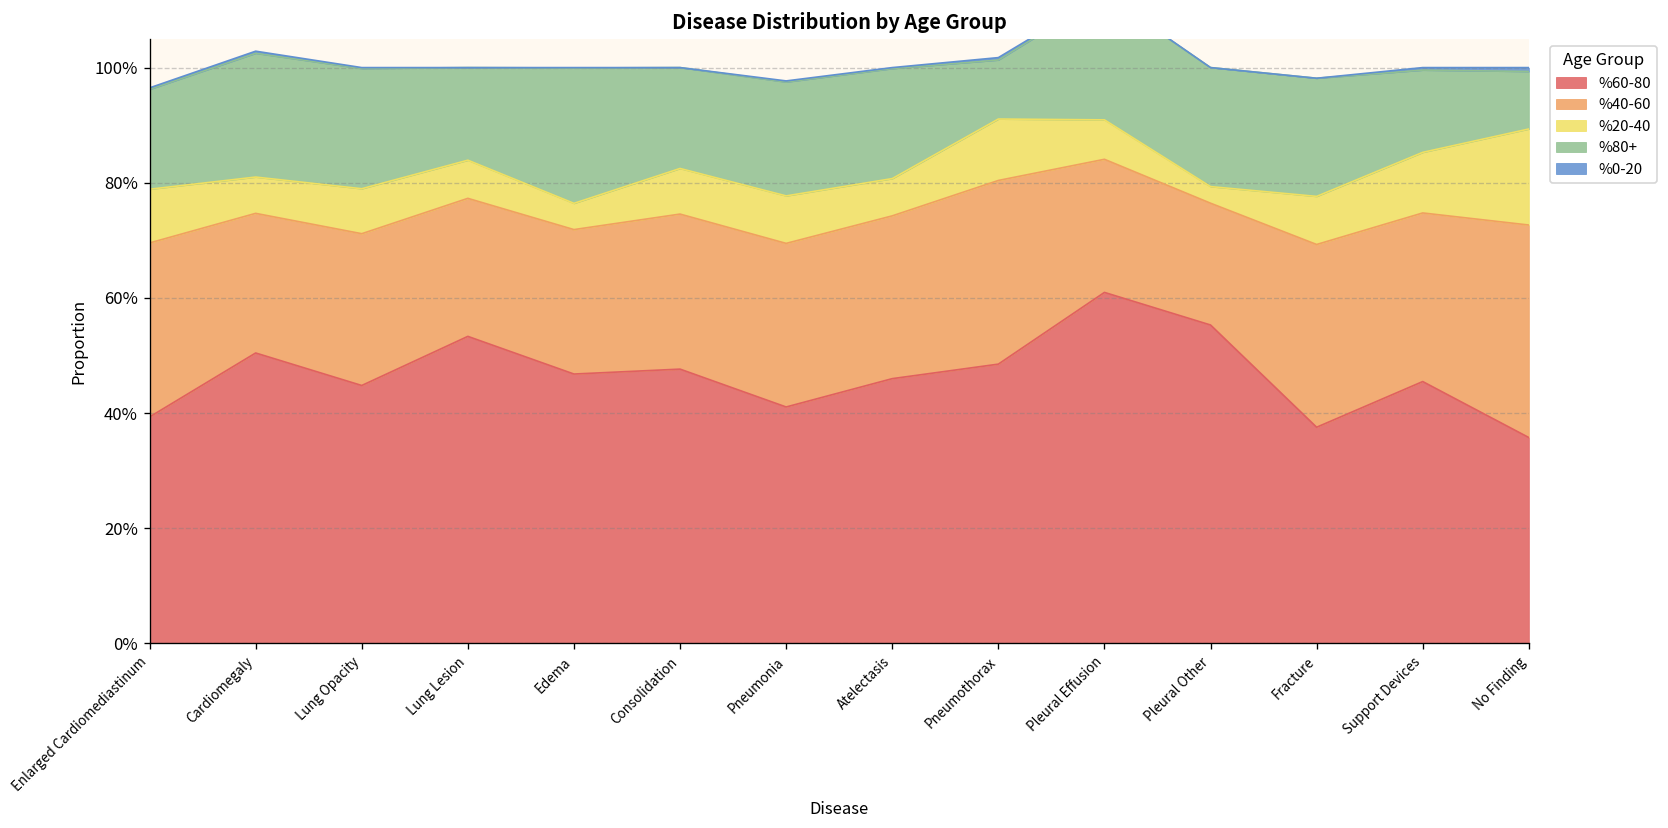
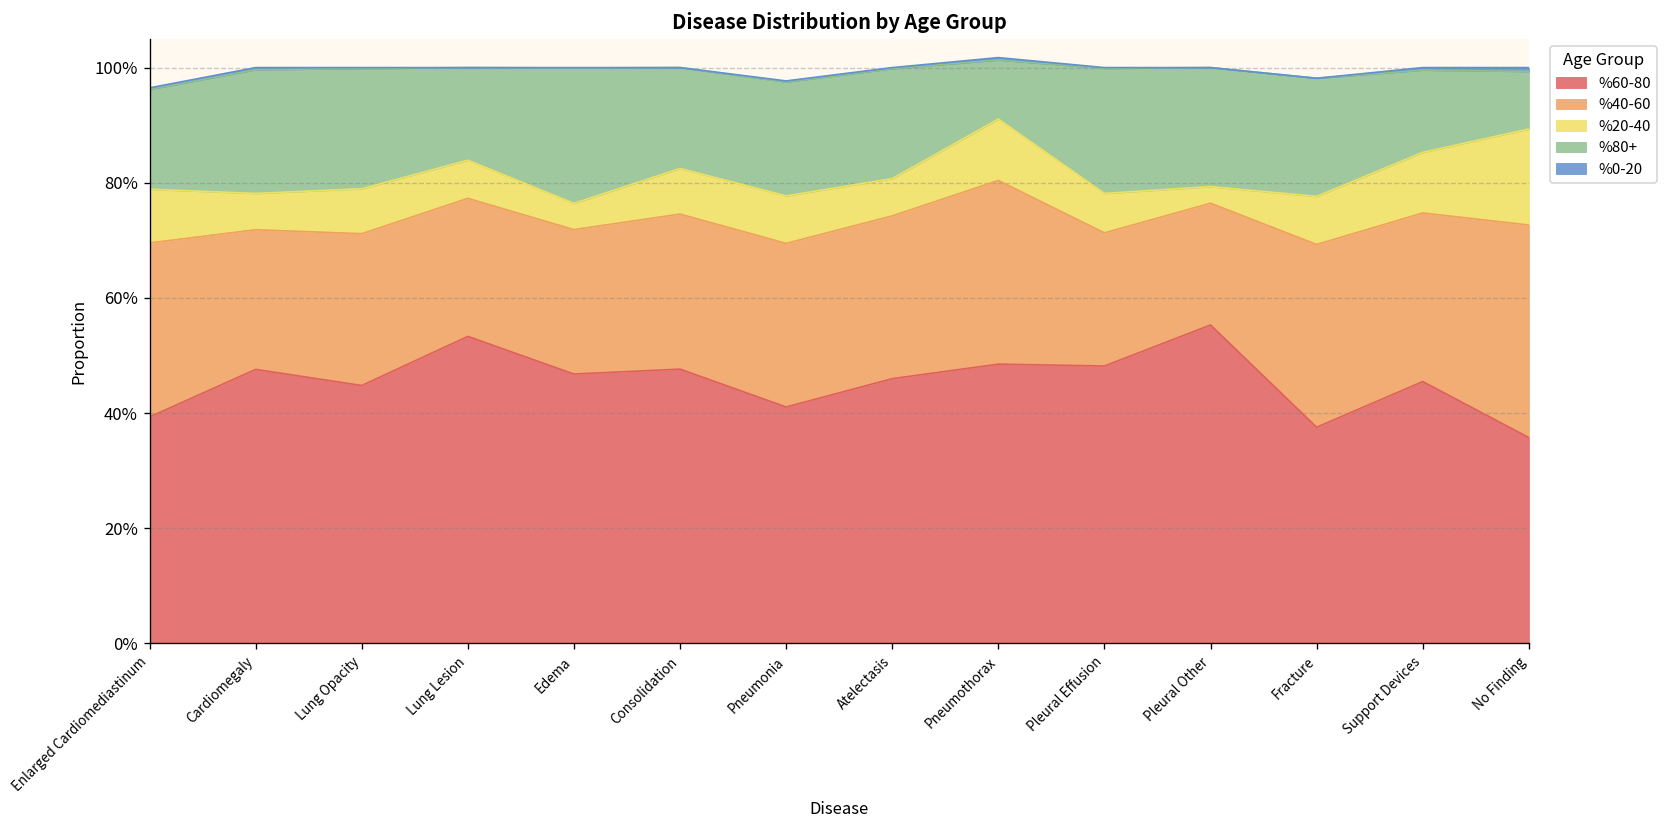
  {
    "%60-80": {
      "Enlarged Cardiomediastinum": "39%",
-     "Cardiomegaly": "50%",
+     "Cardiomegaly": "48%",
      "Lung Opacity": "45%",
      "Lung Lesion": "53%",
      "Edema": "47%",
      "Consolidation": "48%",
      "Pneumonia": "41%",
      "Atelectasis": "46%",
      "Pneumothorax": "48%",
-     "Pleural Effusion": "61%",
+     "Pleural Effusion": "48%",
      "Pleural Other": "55%",
      "Fracture": "38%",
      "Support Devices": "45%",
      "No Finding": "36%"
    },
    "%40-60": {
      "Enlarged Cardiomediastinum": "30%",
      "Cardiomegaly": "24%",
      "Lung Opacity": "26%",
      "Lung Lesion": "24%",
      "Edema": "25%",
      "Consolidation": "27%",
      "Pneumonia": "28%",
      "Atelectasis": "28%",
      "Pneumothorax": "32%",
      "Pleural Effusion": "23%",
      "Pleural Other": "21%",
      "Fracture": "32%",
      "Support Devices": "29%",
      "No Finding": "37%"
    },
    "%20-40": {
      "Enlarged Cardiomediastinum": "9%",
      "Cardiomegaly": "6%",
      "Lung Opacity": "8%",
      "Lung Lesion": "7%",
      "Edema": "5%",
      "Consolidation": "8%",
      "Pneumonia": "8%",
      "Atelectasis": "6%",
      "Pneumothorax": "11%",
      "Pleural Effusion": "7%",
      "Pleural Other": "3%",
      "Fracture": "8%",
      "Support Devices": "11%",
      "No Finding": "17%"
    },
    "%80+": {
      "No Finding": "10%"
    },
    "%0-20": {
      "No Finding": "1%"
    }
  }
